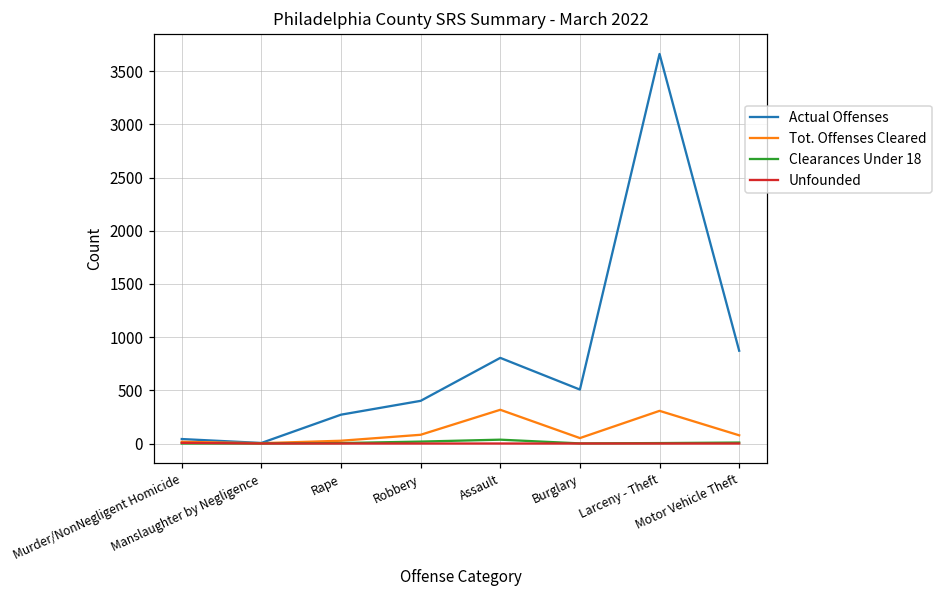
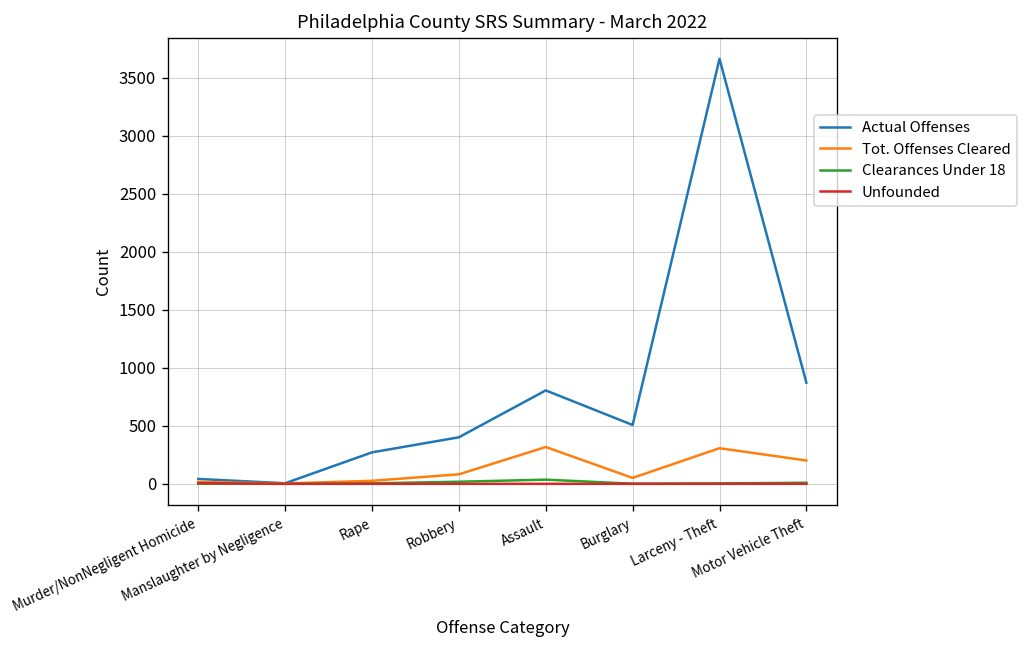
  {
    "Actual Offenses": {
      "Rape": 300,
      "Robbery": 400,
      "Assault": 800,
      "Burglary": 500,
      "Larceny - Theft": 3700,
      "Motor Vehicle Theft": 900
    },
    "Tot. Offenses Cleared": {
      "Robbery": 100,
      "Assault": 300,
      "Burglary": 100,
      "Larceny - Theft": 300,
-     "Motor Vehicle Theft": 100
+     "Motor Vehicle Theft": 200
    },
    "Clearances Under 18": {
      "Assault": 0
    },
    "Unfounded": {
      "Assault": 0
    }
  }
